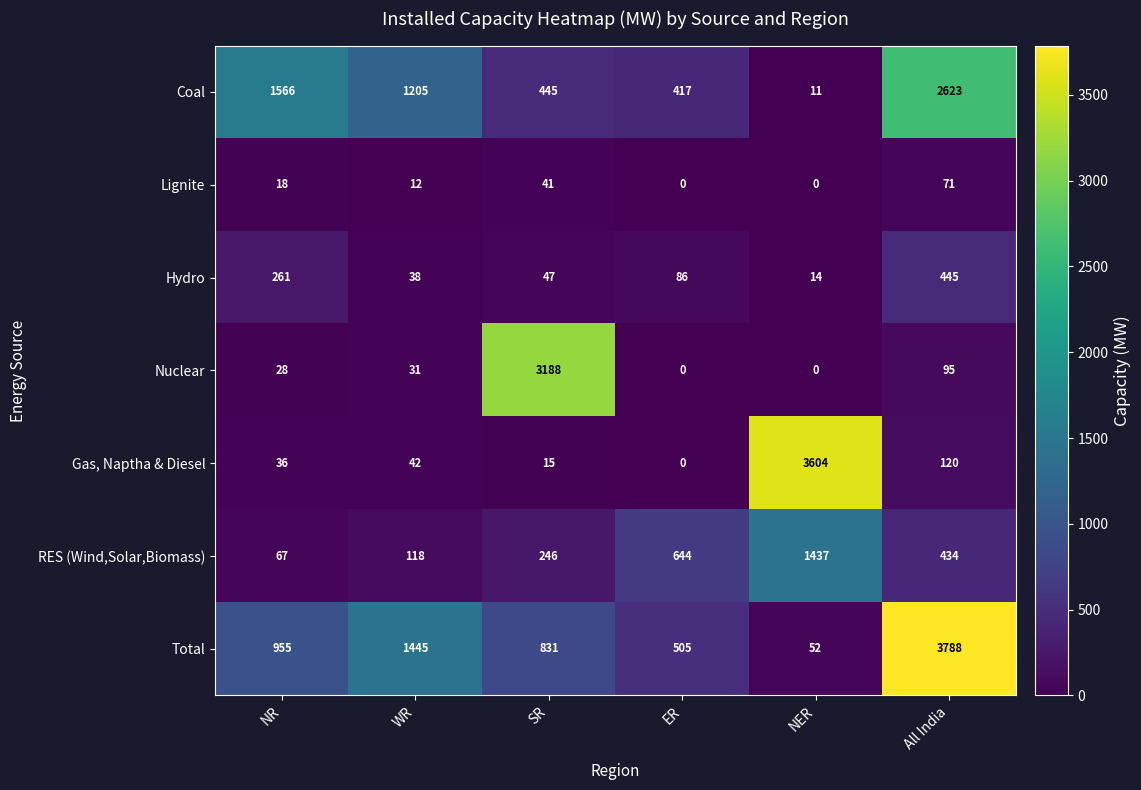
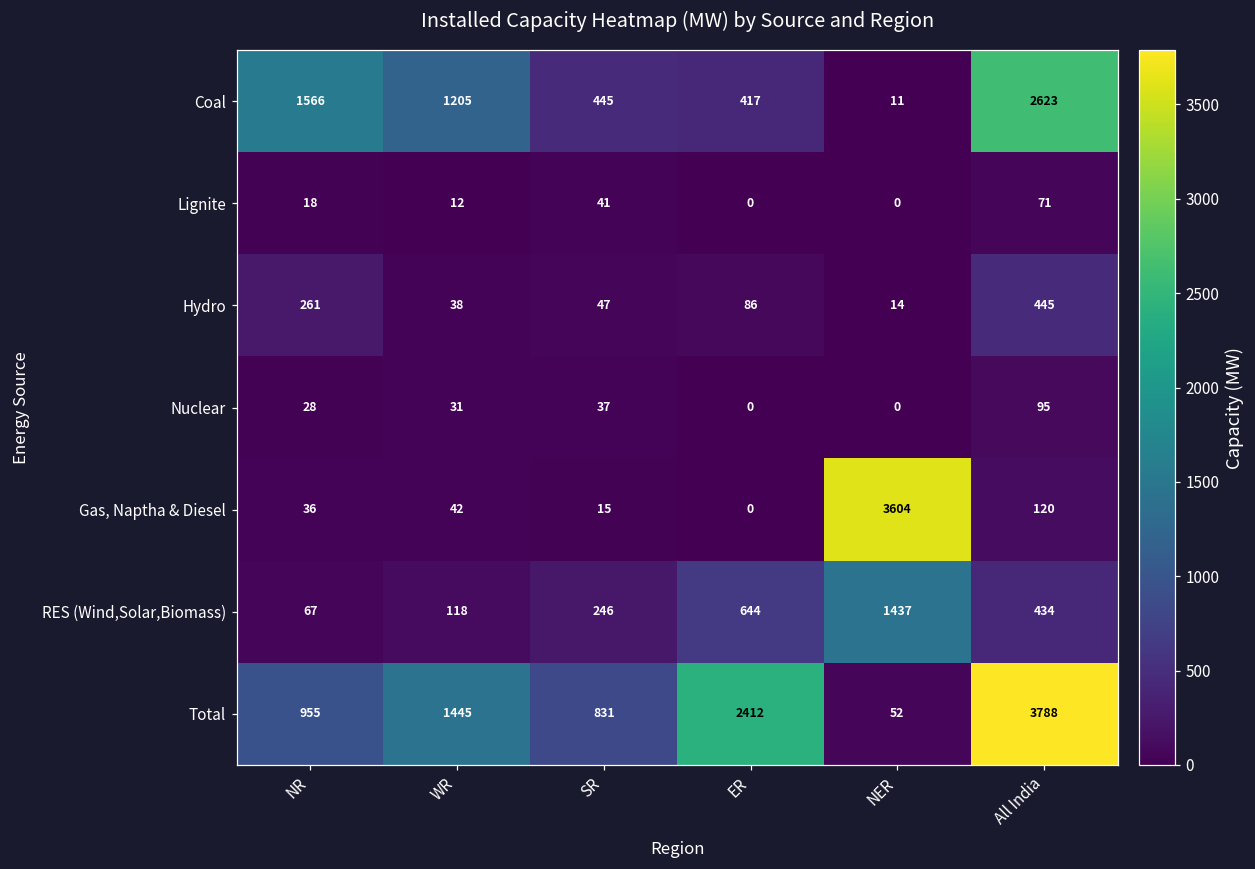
  {
    "Coal": {
      "NR": 1566,
      "WR": 1205,
      "SR": 445,
      "ER": 417,
      "NER": 11,
      "All India": 2623
    },
    "Lignite": {
      "NR": 18,
      "WR": 12,
      "SR": 41,
      "ER": 0,
      "NER": 0,
      "All India": 71
    },
    "Hydro": {
      "NR": 261,
      "WR": 38,
      "SR": 47,
      "ER": 86,
      "NER": 14,
      "All India": 445
    },
    "Nuclear": {
      "NR": 28,
      "WR": 31,
-     "SR": 3188,
+     "SR": 37,
      "ER": 0,
      "NER": 0,
      "All India": 95
    },
    "Gas, Naptha & Diesel": {
      "NR": 36,
      "WR": 42,
      "SR": 15,
      "ER": 0,
      "NER": 3604,
      "All India": 120
    },
    "RES (Wind,Solar,Biomass)": {
      "NR": 67,
      "WR": 118,
      "SR": 246,
      "ER": 644,
      "NER": 1437,
      "All India": 434
    },
    "Total": {
      "NR": 955,
      "WR": 1445,
      "SR": 831,
-     "ER": 505,
+     "ER": 2412,
      "NER": 52,
      "All India": 3788
    }
  }
